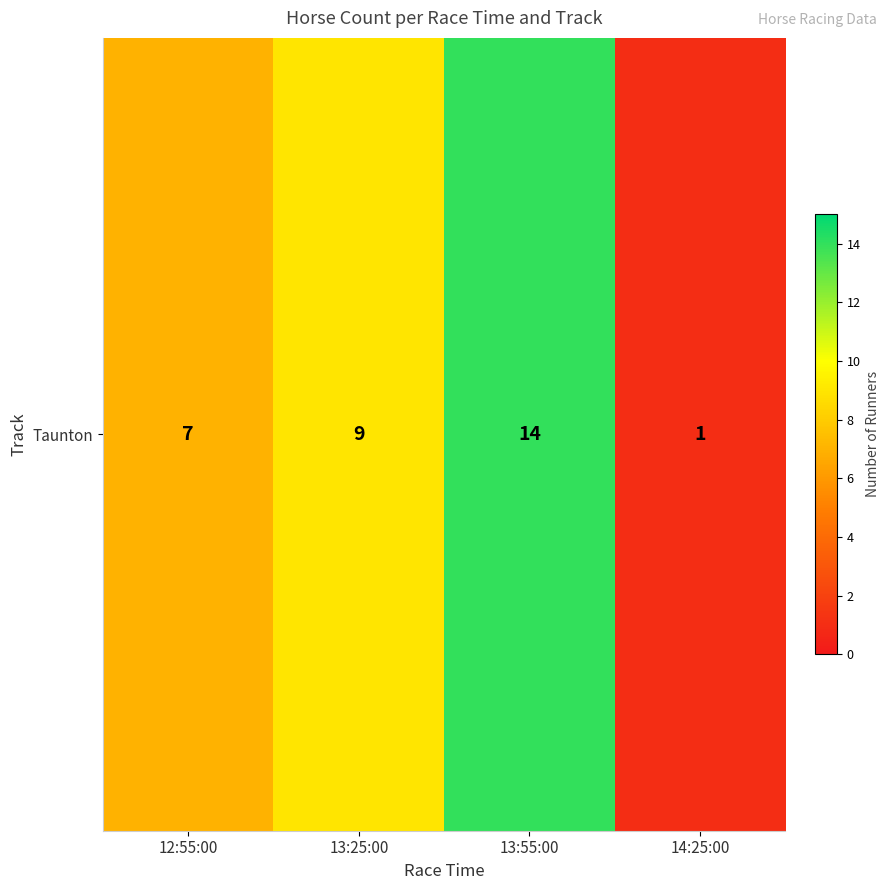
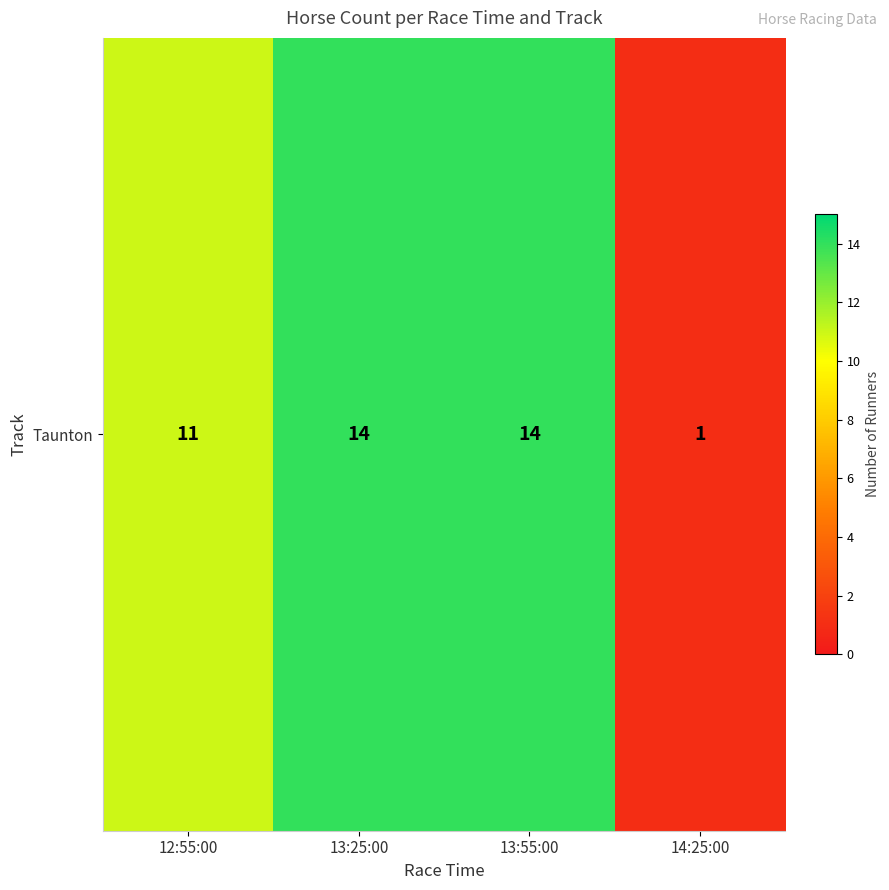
  {
    "Taunton": {
-     "12:55:00": 7,
-     "13:25:00": 9,
+     "12:55:00": 11,
+     "13:25:00": 14,
      "13:55:00": 14,
      "14:25:00": 1
    }
  }
